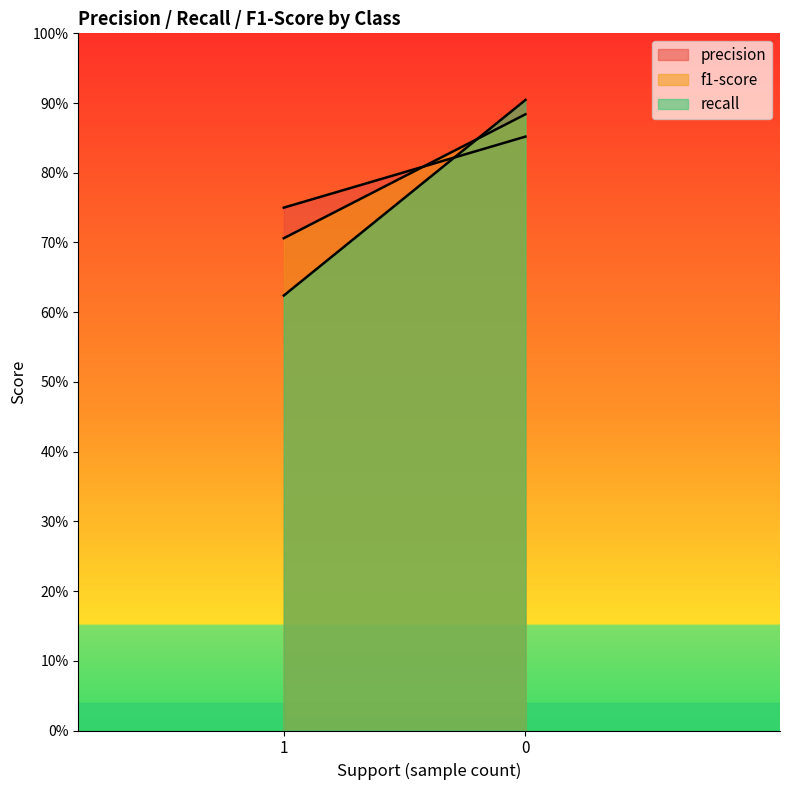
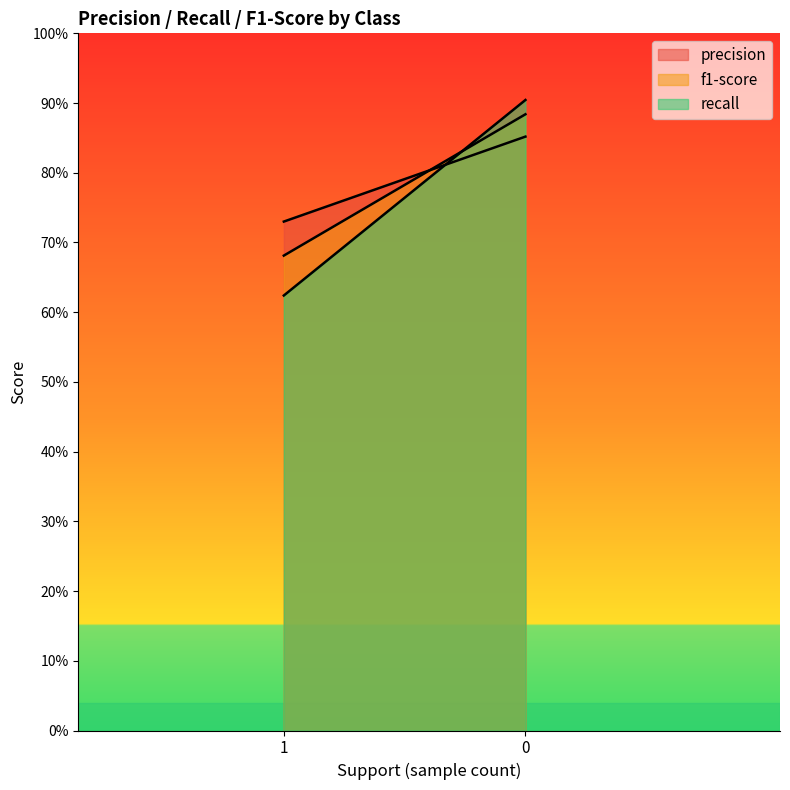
  {
    "precision": {
-     "1": "75%",
+     "1": "73%",
      "0": "85%"
    },
    "f1-score": {
-     "1": "71%",
+     "1": "68%",
      "0": "88%"
    },
    "recall": {
      "1": "62%",
      "0": "90%"
    }
  }
